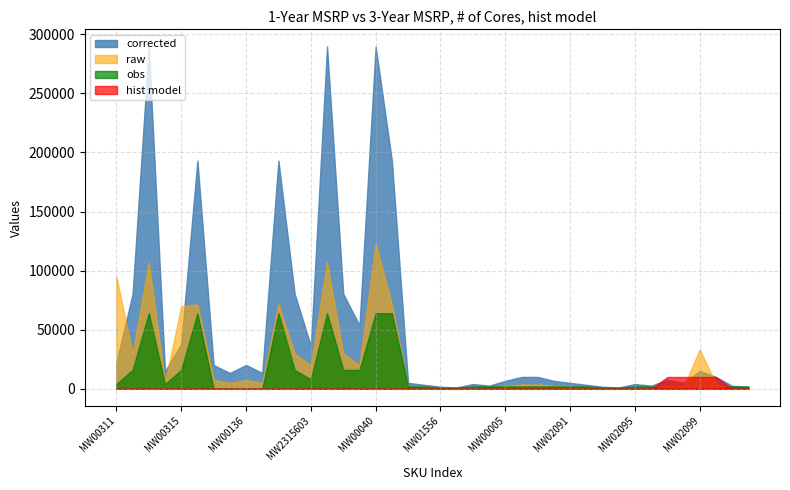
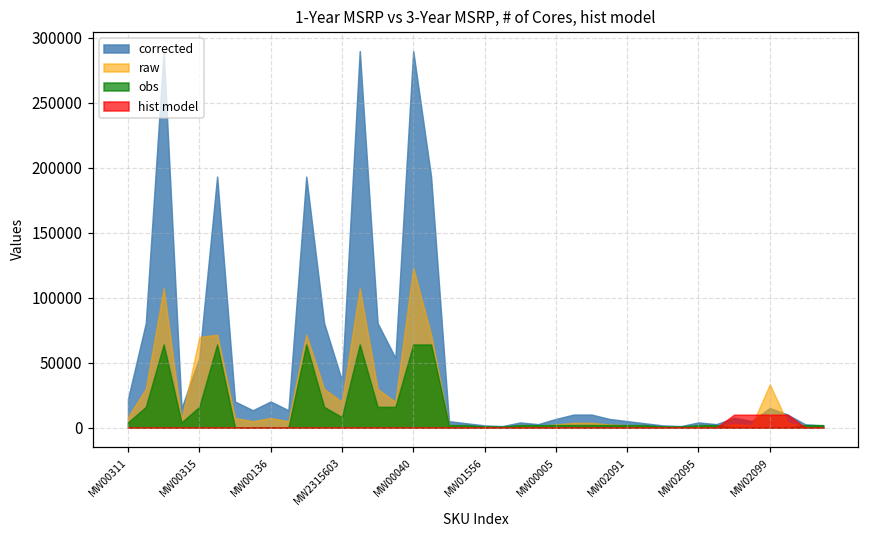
  {
    "corrected": {
      "MW00311": 22000,
-     "MW00315": 38000,
+     "MW00315": 54000,
      "MW00136": 20000,
      "MW2315603": 36000,
      "MW00040": 290000,
      "MW00005": 7000,
      "MW02091": 5000,
      "MW02099": 15000
    },
    "raw": {
-     "MW00311": 95000,
+     "MW00311": 8000,
      "MW00315": 70000,
      "MW00136": 7000,
      "MW2315603": 20000,
      "MW00040": 123000,
      "MW02099": 33000
    },
    "obs": {
      "MW00311": 4000,
      "MW00315": 16000,
      "MW2315603": 8000,
      "MW00040": 64000,
      "MW02099": 0
    },
    "hist model": {
      "MW00311": 0,
      "MW00315": 0,
      "MW2315603": 0,
      "MW00040": 0,
      "MW02099": 10000
    }
  }
